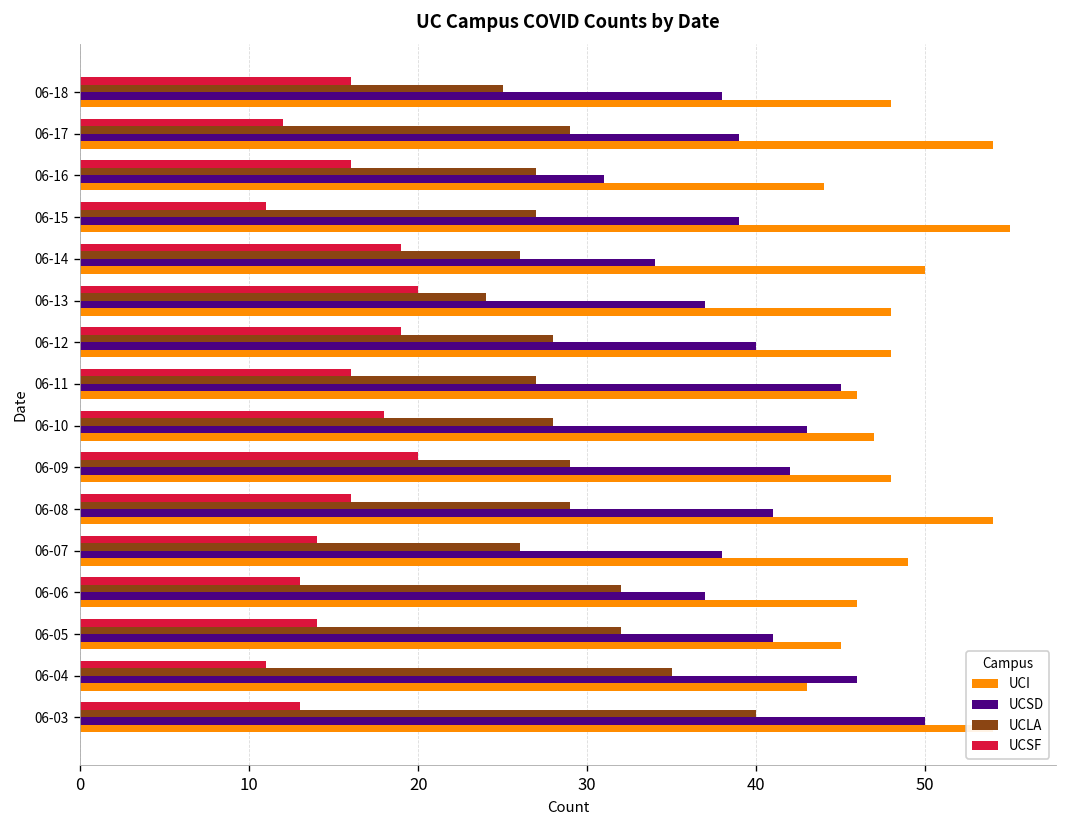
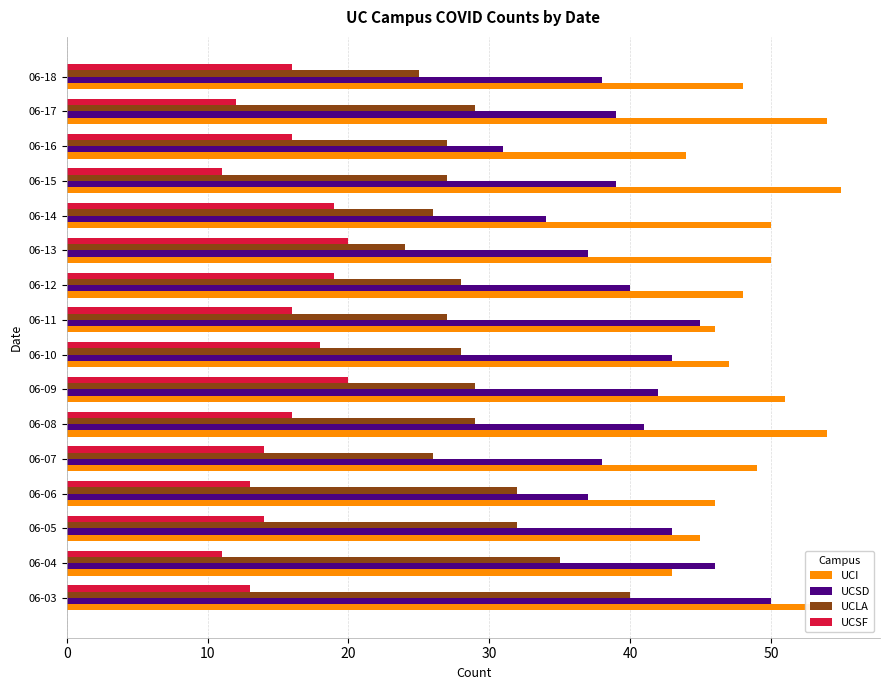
  {
    "UCI": {
      "06-18": 48,
      "06-17": 54,
      "06-16": 44,
      "06-15": 55,
      "06-14": 50,
-     "06-13": 48,
+     "06-13": 50,
      "06-12": 48,
      "06-11": 46,
      "06-10": 47,
-     "06-09": 48,
+     "06-09": 51,
      "06-08": 54,
      "06-07": 49,
      "06-06": 46,
      "06-05": 45,
      "06-04": 43
    },
    "UCSD": {
      "06-18": 38,
      "06-17": 39,
      "06-16": 31,
      "06-15": 39,
      "06-14": 34,
      "06-13": 37,
      "06-12": 40,
      "06-11": 45,
      "06-10": 43,
      "06-09": 42,
      "06-08": 41,
      "06-07": 38,
      "06-06": 37,
-     "06-05": 41,
+     "06-05": 43,
      "06-04": 46,
      "06-03": 50
    },
    "UCLA": {
      "06-18": 25,
      "06-17": 29,
      "06-16": 27,
      "06-15": 27,
      "06-14": 26,
      "06-13": 24,
      "06-12": 28,
      "06-11": 27,
      "06-10": 28,
      "06-09": 29,
      "06-08": 29,
      "06-07": 26,
      "06-06": 32,
      "06-05": 32,
      "06-04": 35,
      "06-03": 40
    },
    "UCSF": {
      "06-18": 16,
      "06-17": 12,
      "06-16": 16,
      "06-15": 11,
      "06-14": 19,
      "06-13": 20,
      "06-12": 19,
      "06-11": 16,
      "06-10": 18,
      "06-09": 20,
      "06-08": 16,
      "06-07": 14,
      "06-06": 13,
      "06-05": 14,
      "06-04": 11,
      "06-03": 13
    }
  }
